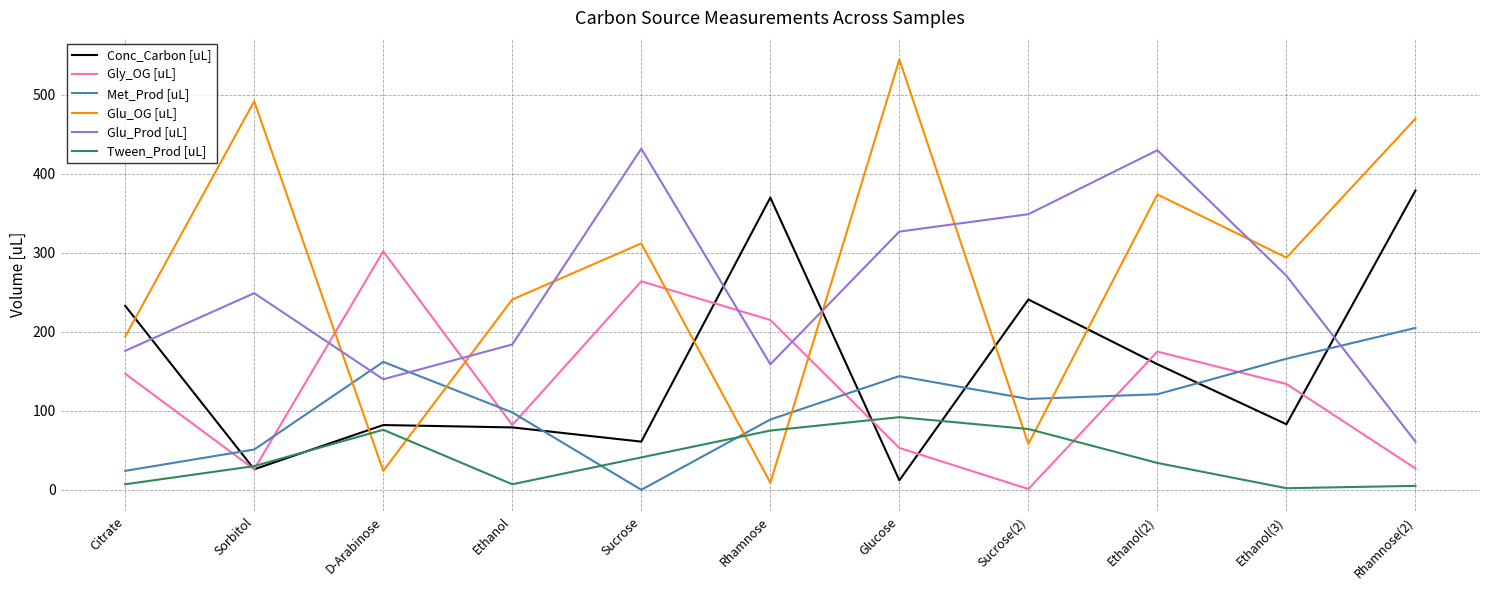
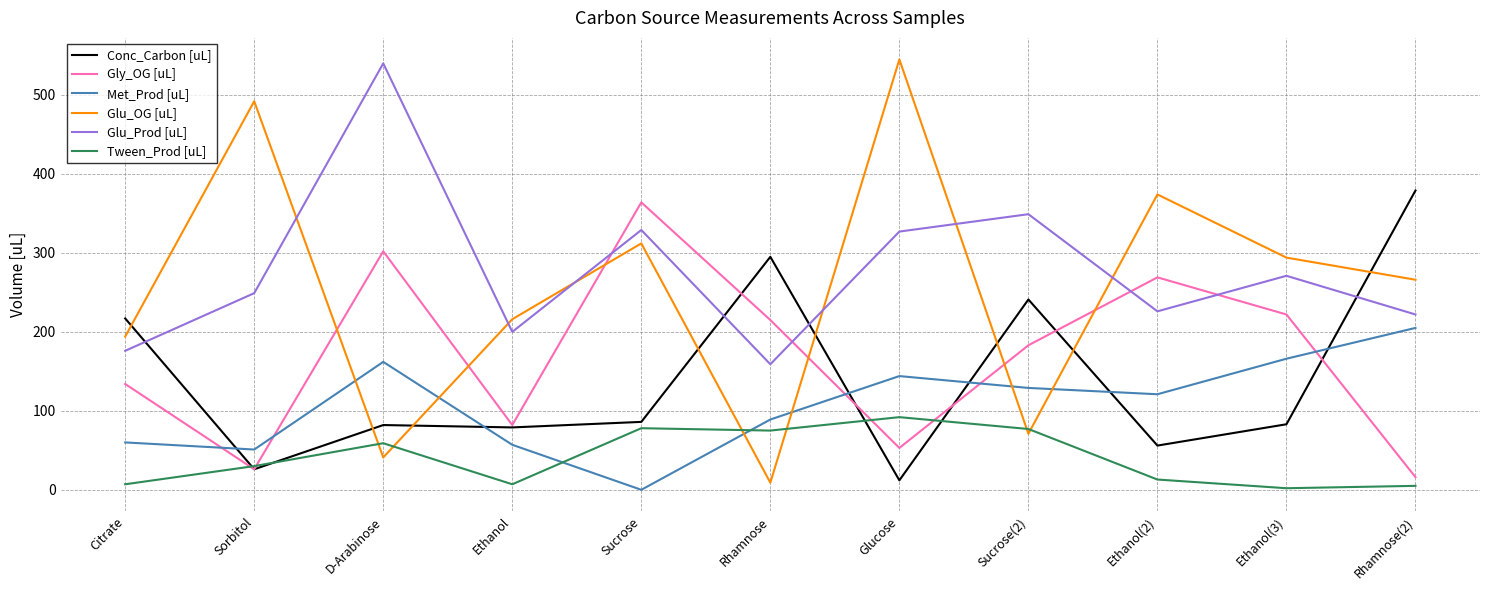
  {
    "Conc_Carbon [uL]": {
-     "Citrate": 230,
+     "Citrate": 220,
      "D-Arabinose": 80,
-     "Sucrose": 60,
-     "Rhamnose": 370,
+     "Sucrose": 90,
+     "Rhamnose": 300,
      "Glucose": 10,
      "Sucrose(2)": 240,
-     "Ethanol(2)": 160,
+     "Ethanol(2)": 60,
      "Ethanol(3)": 80,
      "Rhamnose(2)": 380
    },
    "Gly_OG [uL]": {
-     "Citrate": 150,
+     "Citrate": 130,
      "D-Arabinose": 300,
-     "Sucrose": 260,
+     "Sucrose": 360,
      "Rhamnose": 220,
      "Glucose": 50,
-     "Sucrose(2)": 0,
-     "Ethanol(2)": 180,
-     "Ethanol(3)": 130,
-     "Rhamnose(2)": 30
+     "Sucrose(2)": 180,
+     "Ethanol(2)": 270,
+     "Ethanol(3)": 220,
+     "Rhamnose(2)": 20
    },
    "Met_Prod [uL]": {
-     "Citrate": 20,
+     "Citrate": 60,
      "Sorbitol": 50,
      "D-Arabinose": 160,
-     "Ethanol": 100,
+     "Ethanol": 60,
      "Sucrose": 0,
      "Rhamnose": 90,
      "Glucose": 140,
-     "Sucrose(2)": 120,
+     "Sucrose(2)": 130,
      "Ethanol(2)": 120,
      "Ethanol(3)": 170,
      "Rhamnose(2)": 210
    },
    "Glu_OG [uL]": {
      "Citrate": 190,
      "Sorbitol": 490,
-     "D-Arabinose": 20,
-     "Ethanol": 240,
+     "D-Arabinose": 40,
+     "Ethanol": 220,
      "Sucrose": 310,
      "Rhamnose": 10,
      "Glucose": 550,
-     "Sucrose(2)": 60,
+     "Sucrose(2)": 70,
      "Ethanol(2)": 370,
      "Ethanol(3)": 290,
-     "Rhamnose(2)": 470
+     "Rhamnose(2)": 270
    },
    "Glu_Prod [uL]": {
      "Citrate": 180,
      "Sorbitol": 250,
-     "D-Arabinose": 140,
-     "Ethanol": 180,
-     "Sucrose": 430,
+     "D-Arabinose": 540,
+     "Ethanol": 200,
+     "Sucrose": 330,
      "Rhamnose": 160,
      "Glucose": 330,
      "Sucrose(2)": 350,
-     "Ethanol(2)": 430,
+     "Ethanol(2)": 230,
      "Ethanol(3)": 270,
-     "Rhamnose(2)": 60
+     "Rhamnose(2)": 220
    },
    "Tween_Prod [uL]": {
      "Citrate": 10,
      "Sorbitol": 30,
-     "D-Arabinose": 80,
+     "D-Arabinose": 60,
      "Ethanol": 10,
-     "Sucrose": 40,
+     "Sucrose": 80,
      "Rhamnose": 80,
      "Glucose": 90,
      "Sucrose(2)": 80,
-     "Ethanol(2)": 30,
+     "Ethanol(2)": 10,
      "Ethanol(3)": 0,
      "Rhamnose(2)": 10
    }
  }
